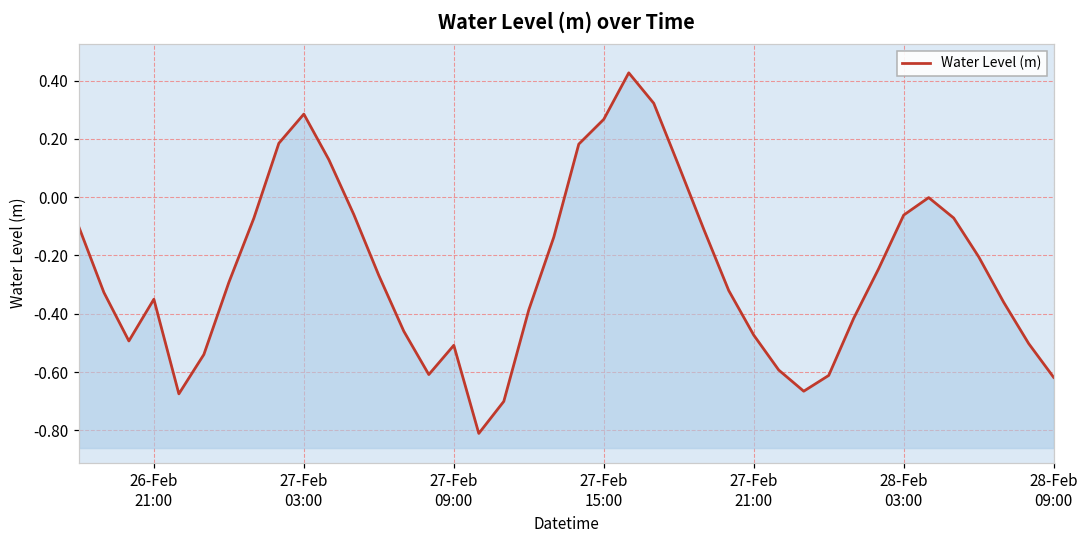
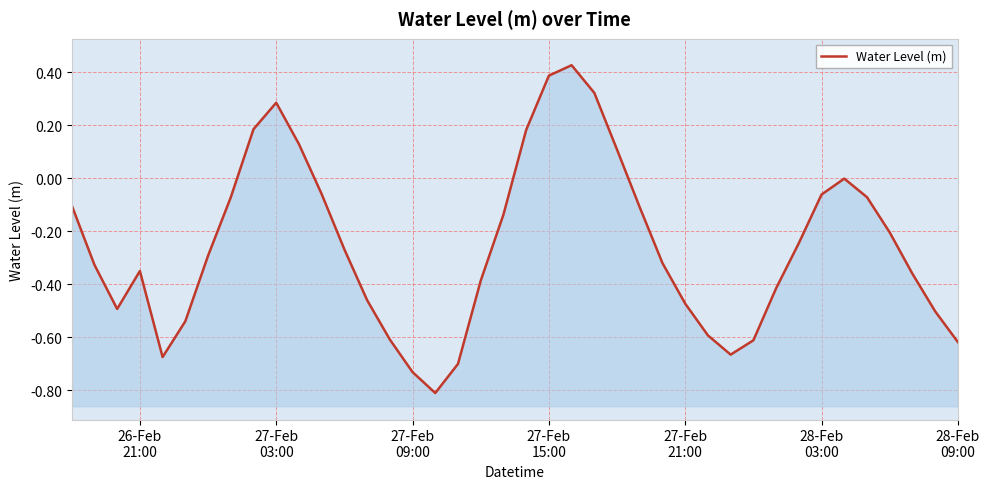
  {
    "26-Feb 21:00": -0.35,
    "27-Feb 03:00": 0.29,
-   "27-Feb 09:00": -0.51,
-   "27-Feb 15:00": 0.27,
+   "27-Feb 09:00": -0.73,
+   "27-Feb 15:00": 0.39,
    "27-Feb 21:00": -0.47,
    "28-Feb 03:00": -0.06,
    "28-Feb 09:00": -0.62
  }
